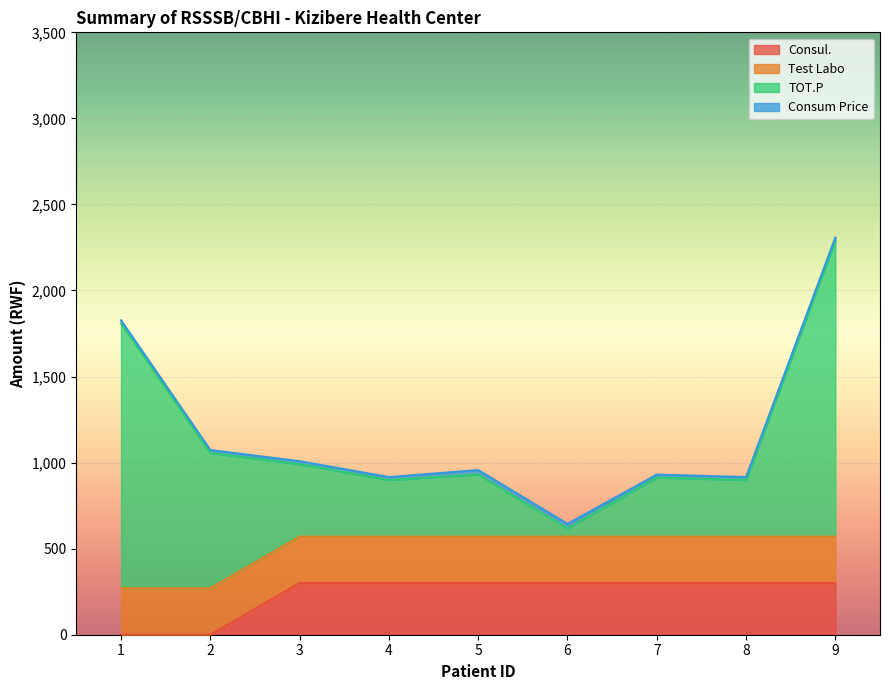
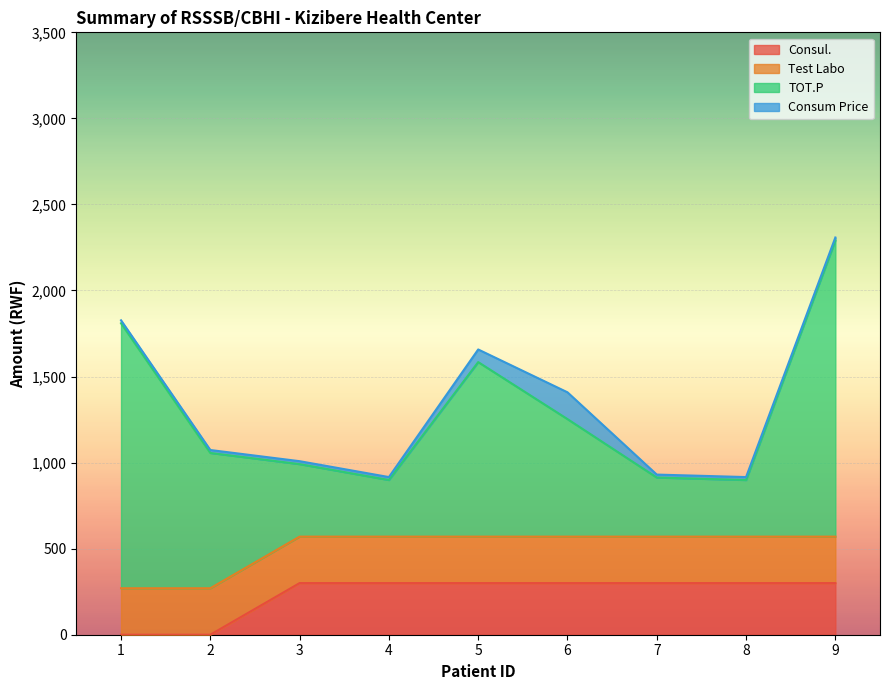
  {
    "TOT.P": {
      "1": "1,540",
      "2": "790",
      "3": "420",
      "4": "330",
-     "5": "360",
-     "6": "50",
+     "5": "1,010",
+     "6": "680",
      "7": "340",
      "8": "330",
      "9": "1,720"
    },
    "Consum Price": {
      "1": "20",
      "2": "20",
      "3": "20",
      "4": "20",
-     "5": "30",
-     "6": "30",
+     "5": "70",
+     "6": "160",
      "7": "20",
      "8": "20",
      "9": "20"
    }
  }
